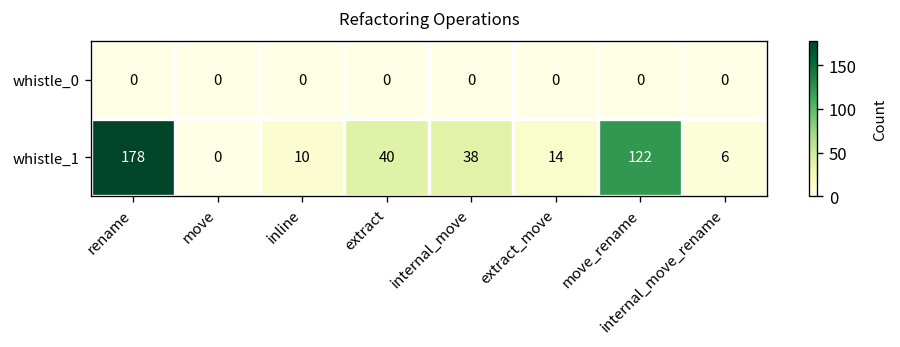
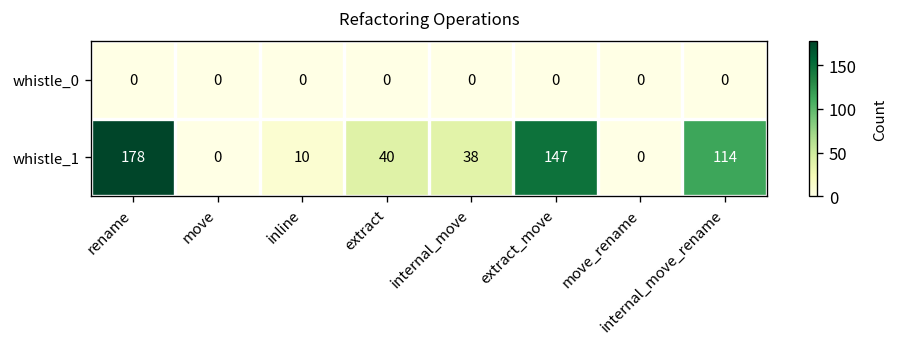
  {
    "whistle_0": {
      "rename": 0,
      "move": 0,
      "inline": 0,
      "extract": 0,
      "internal_move": 0,
      "extract_move": 0,
      "move_rename": 0,
      "internal_move_rename": 0
    },
    "whistle_1": {
      "rename": 178,
      "move": 0,
      "inline": 10,
      "extract": 40,
      "internal_move": 38,
-     "extract_move": 14,
-     "move_rename": 122,
-     "internal_move_rename": 6
+     "extract_move": 147,
+     "move_rename": 0,
+     "internal_move_rename": 114
    }
  }
